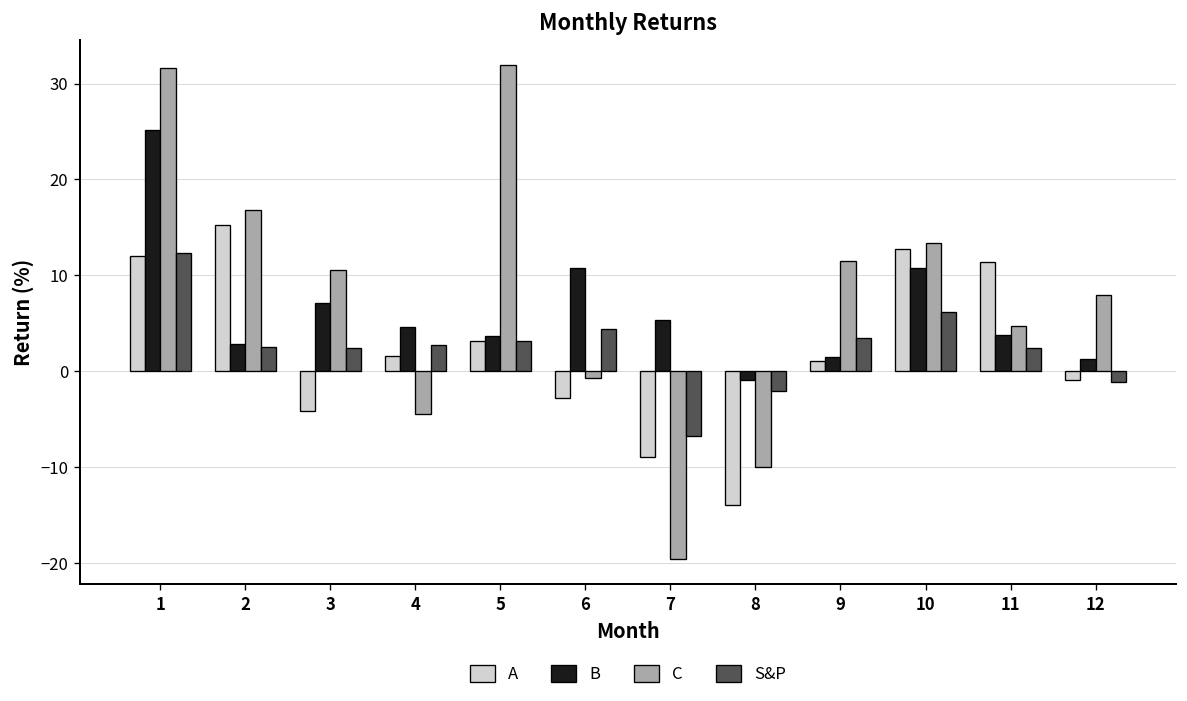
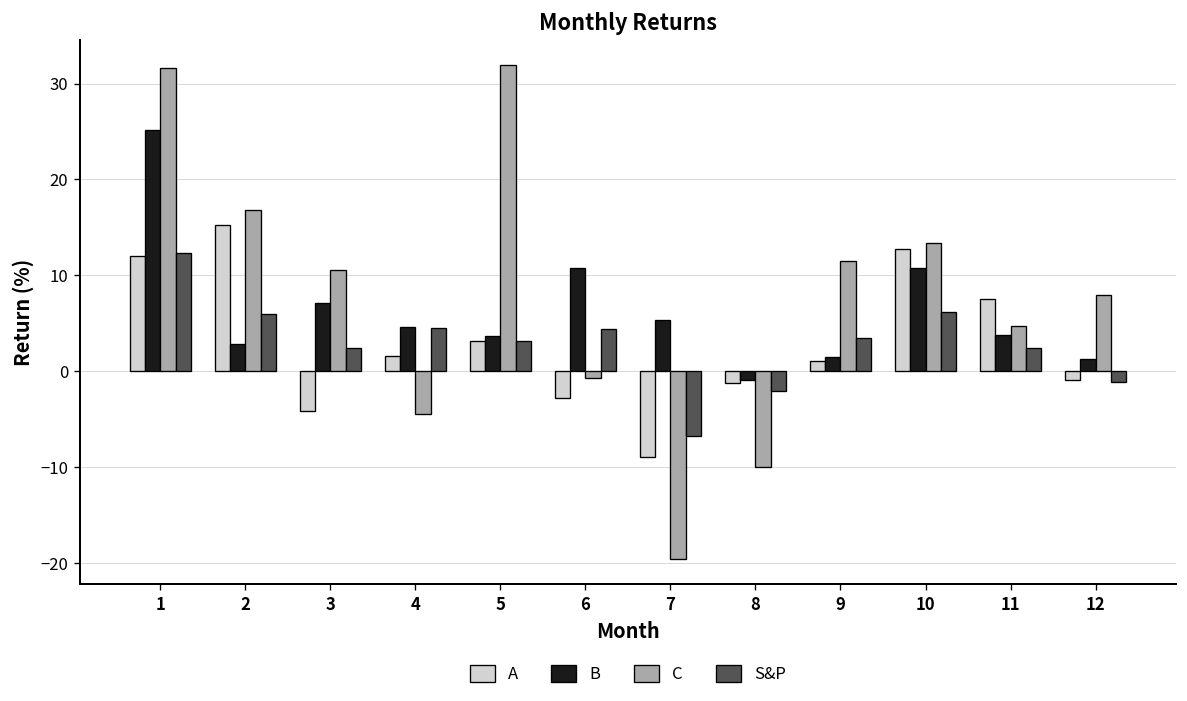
  {
    "A": {
      "1": 12,
      "2": 15,
      "3": -4,
      "4": 2,
      "5": 3,
      "6": -3,
      "7": -9,
-     "8": -14,
+     "8": -1,
      "9": 1,
      "10": 13,
-     "11": 11,
+     "11": 7,
      "12": -1
    },
    "B": {
      "1": 25,
      "2": 3,
      "3": 7,
      "4": 5,
      "5": 4,
      "6": 11,
      "7": 5,
      "8": -1,
      "9": 2,
      "10": 11,
      "11": 4,
      "12": 1
    },
    "C": {
      "1": 32,
      "2": 17,
      "3": 11,
      "4": -4,
      "5": 32,
      "6": -1,
      "7": -20,
      "8": -10,
      "9": 12,
      "10": 13,
      "11": 5,
      "12": 8
    },
    "S&P": {
      "1": 12,
-     "2": 2,
+     "2": 6,
      "3": 2,
-     "4": 3,
+     "4": 4,
      "5": 3,
      "6": 4,
      "7": -7,
      "8": -2,
      "9": 3,
      "10": 6,
      "11": 2,
      "12": -1
    }
  }
